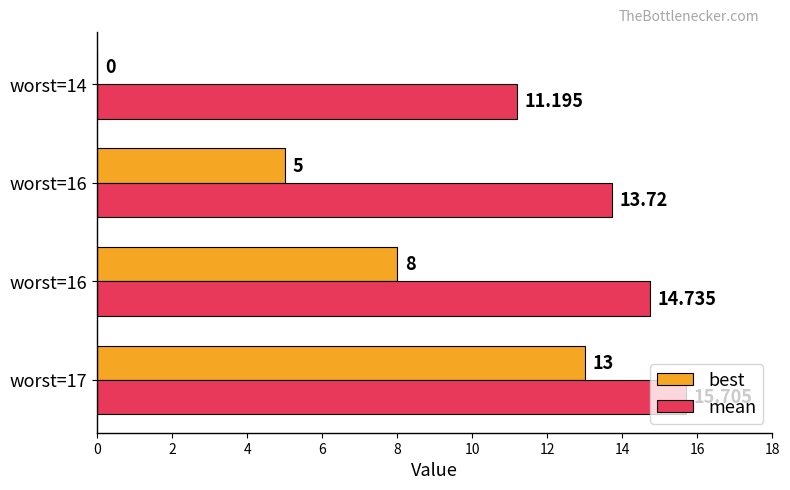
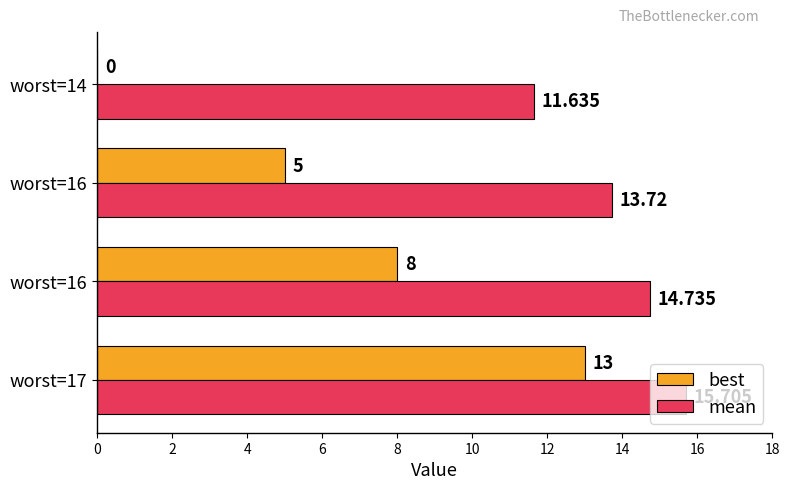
  {
    "best": {
      "worst=14": 0,
      "worst=17": 13
    },
    "mean": {
-     "worst=14": 11.195
+     "worst=14": 11.635
    }
  }
